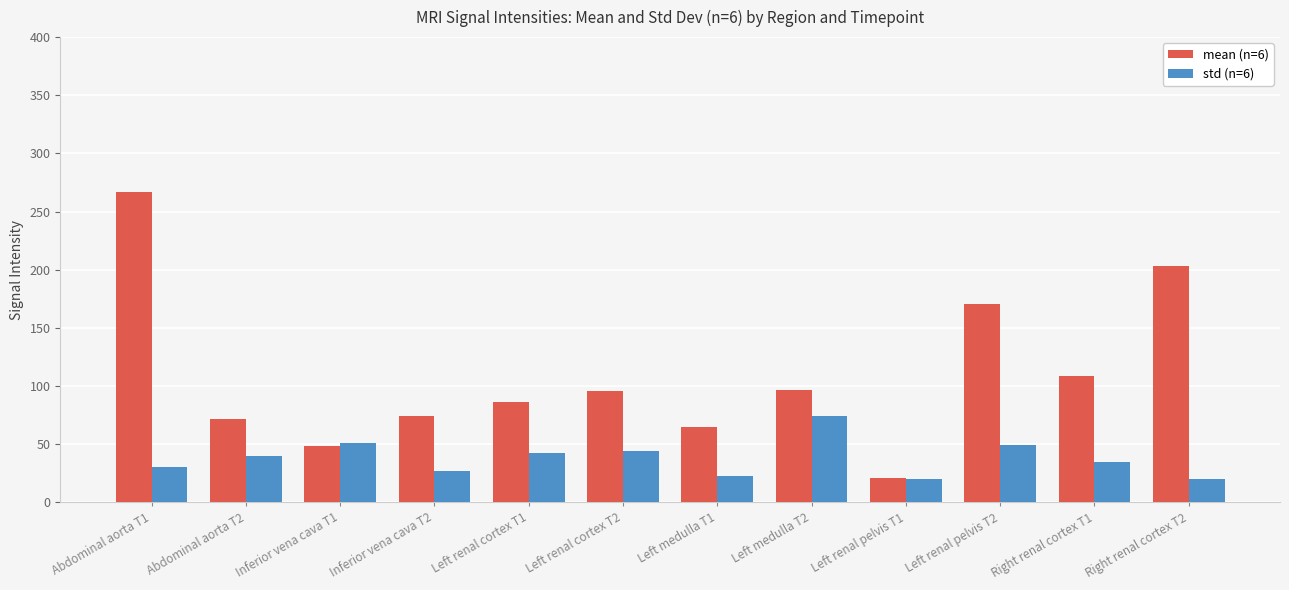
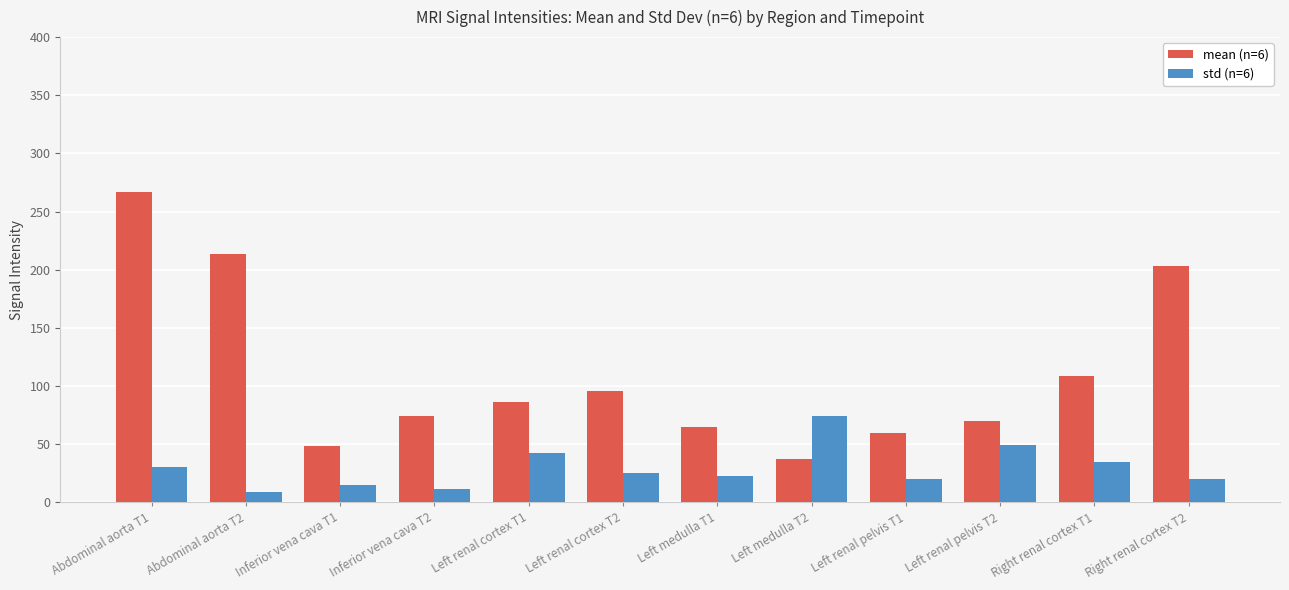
  {
    "mean (n=6)": {
      "Abdominal aorta T1": 266,
-     "Abdominal aorta T2": 71,
+     "Abdominal aorta T2": 213,
      "Inferior vena cava T1": 48,
      "Inferior vena cava T2": 74,
      "Left renal cortex T1": 86,
      "Left renal cortex T2": 96,
      "Left medulla T1": 65,
-     "Left medulla T2": 97,
-     "Left renal pelvis T1": 21,
-     "Left renal pelvis T2": 171,
+     "Left medulla T2": 37,
+     "Left renal pelvis T1": 59,
+     "Left renal pelvis T2": 70,
      "Right renal cortex T1": 108,
      "Right renal cortex T2": 203
    },
    "std (n=6)": {
      "Abdominal aorta T1": 30,
-     "Abdominal aorta T2": 40,
-     "Inferior vena cava T1": 51,
-     "Inferior vena cava T2": 27,
+     "Abdominal aorta T2": 9,
+     "Inferior vena cava T1": 15,
+     "Inferior vena cava T2": 12,
      "Left renal cortex T1": 43,
-     "Left renal cortex T2": 44,
+     "Left renal cortex T2": 26,
      "Left medulla T1": 22,
      "Left medulla T2": 74,
      "Left renal pelvis T1": 20,
      "Left renal pelvis T2": 49,
      "Right renal cortex T1": 35,
      "Right renal cortex T2": 20
    }
  }
